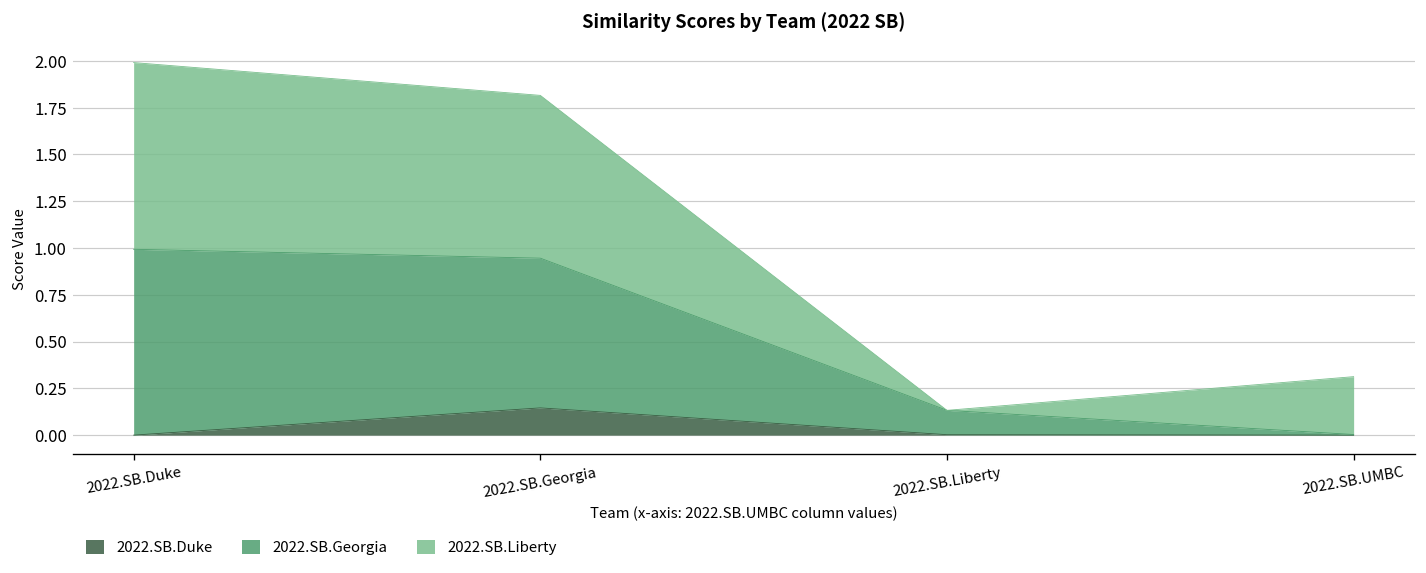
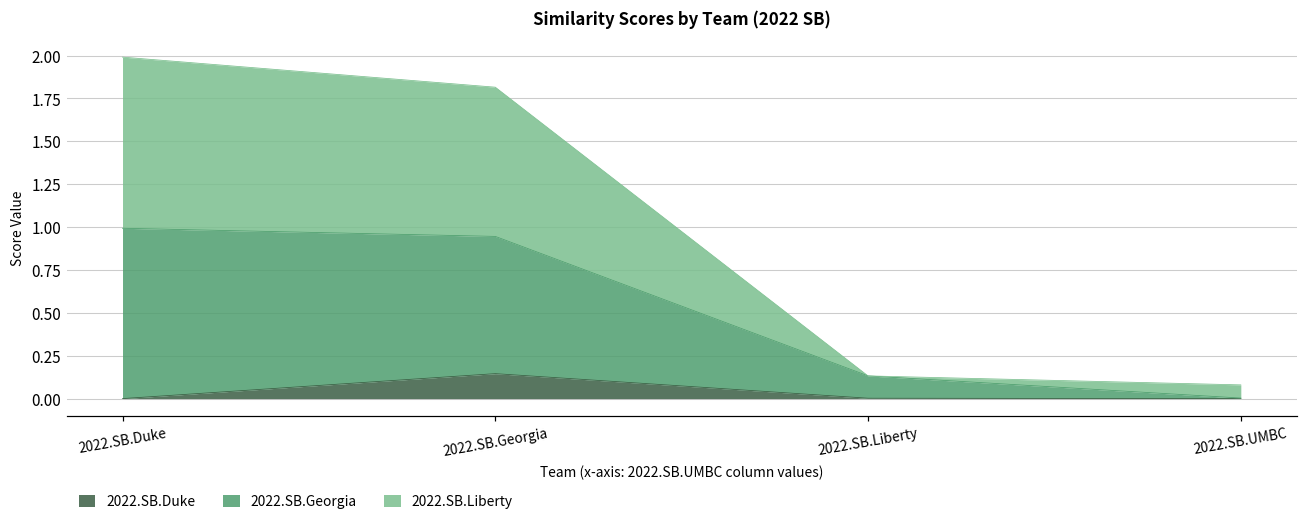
  {
    "2022.SB.Duke": {
      "2022.SB.Duke": 0.00,
      "2022.SB.Georgia": 0.15,
      "2022.SB.Liberty": 0.00
    },
    "2022.SB.Georgia": {
      "2022.SB.Duke": 0.99,
      "2022.SB.Georgia": 0.80
    },
    "2022.SB.Liberty": {
      "2022.SB.Duke": 1.00,
      "2022.SB.Georgia": 0.87,
-     "2022.SB.UMBC": 0.31
+     "2022.SB.UMBC": 0.08
    }
  }
